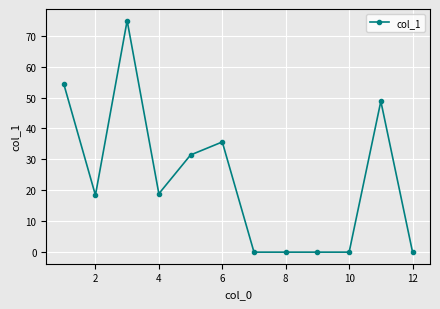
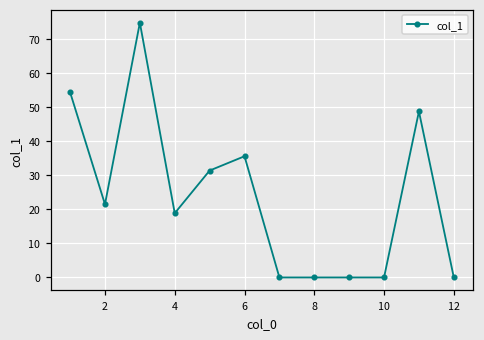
  {
-   "2": 18,
+   "2": 22,
    "4": 19,
    "6": 36,
    "8": 0,
    "10": 0,
    "12": 0
  }
